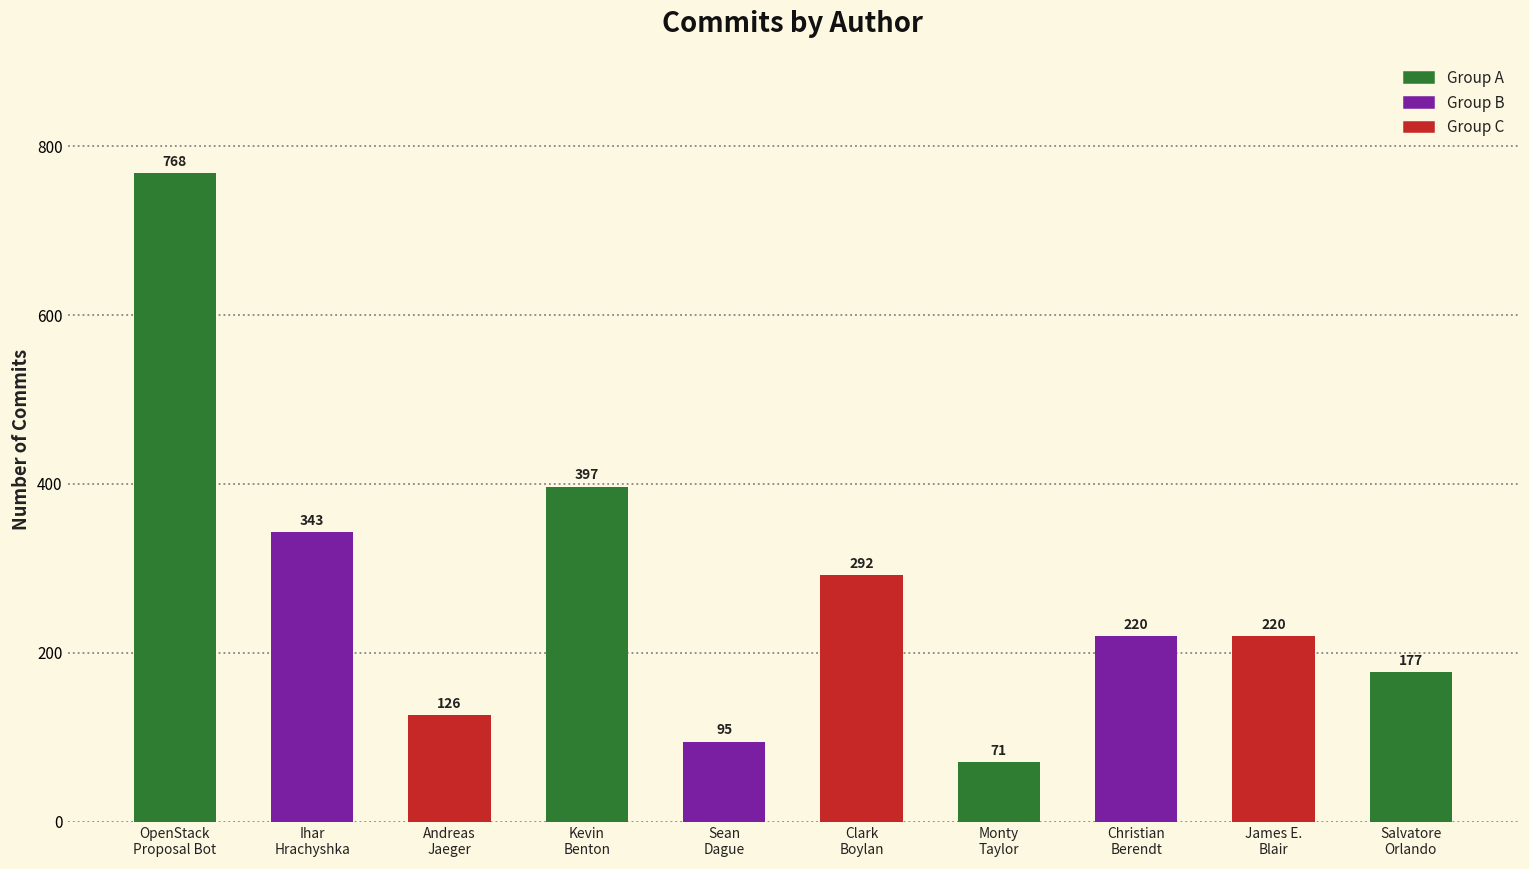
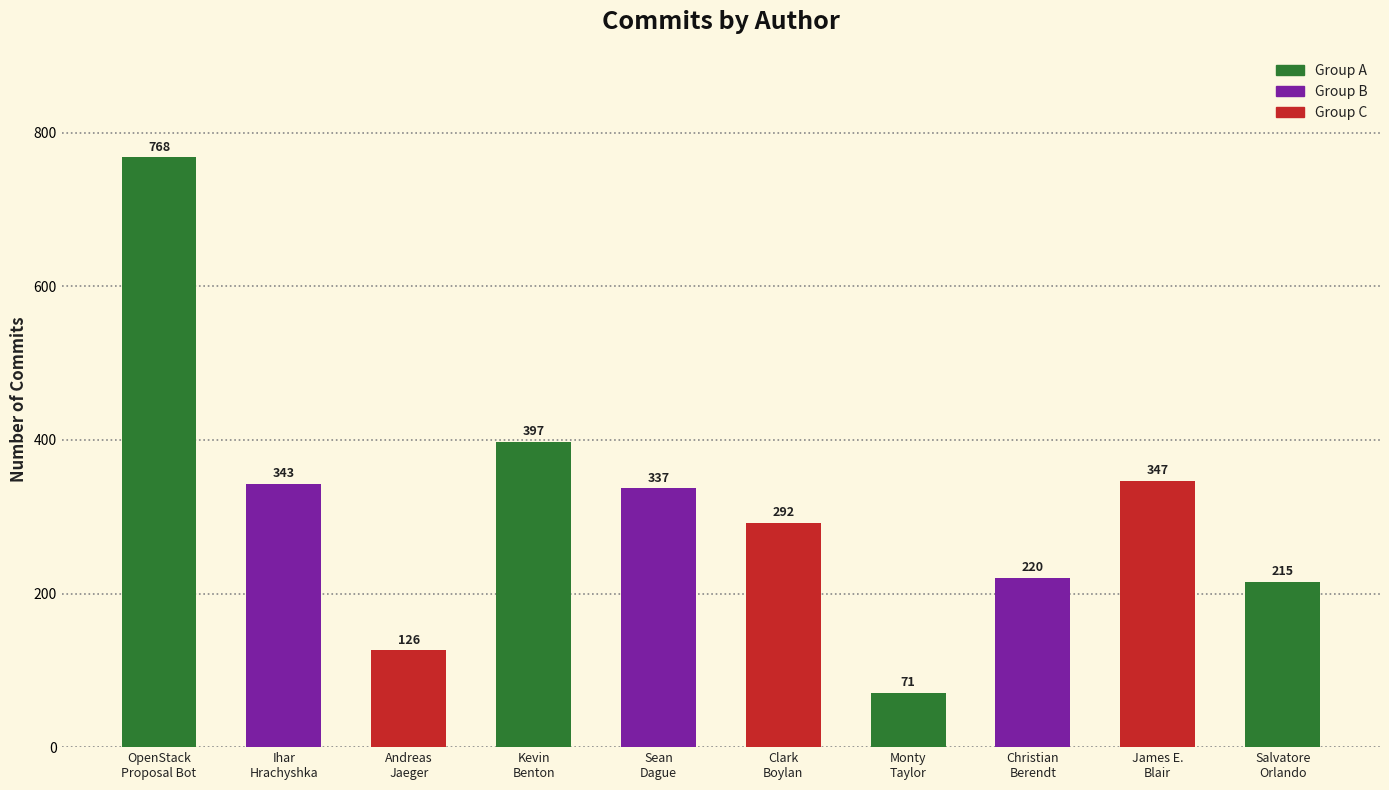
  {
    "OpenStack Proposal Bot": 768,
    "Ihar Hrachyshka": 343,
    "Andreas Jaeger": 126,
    "Kevin Benton": 397,
-   "Sean Dague": 95,
+   "Sean Dague": 337,
    "Clark Boylan": 292,
    "Monty Taylor": 71,
    "Christian Berendt": 220,
-   "James E. Blair": 220,
-   "Salvatore Orlando": 177
+   "James E. Blair": 347,
+   "Salvatore Orlando": 215
  }
